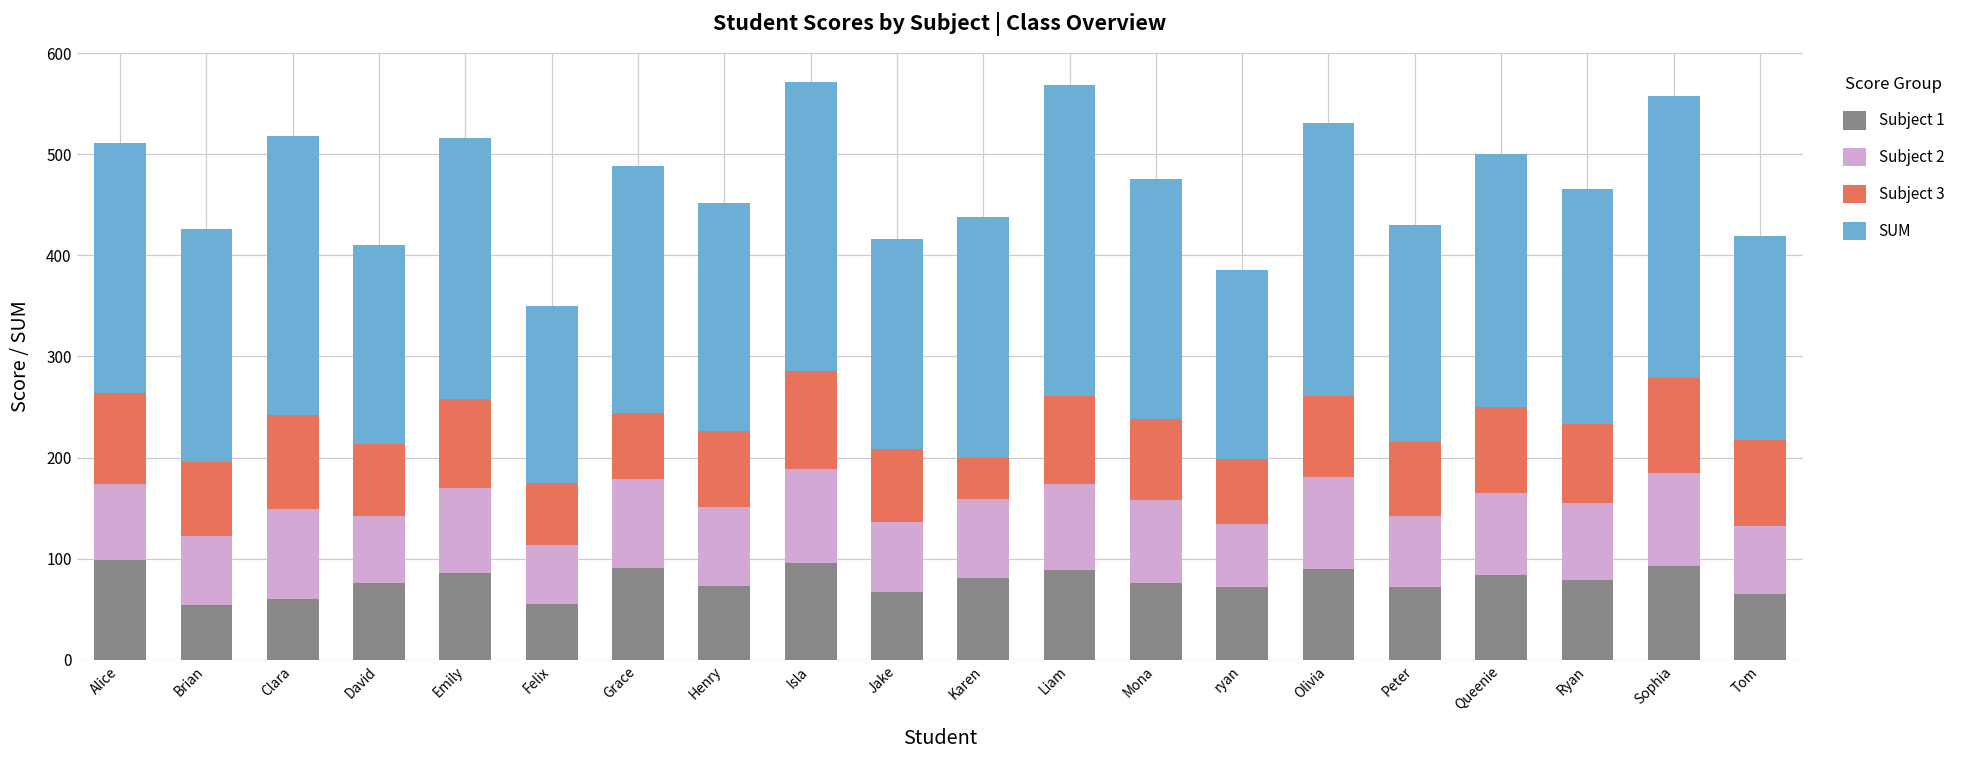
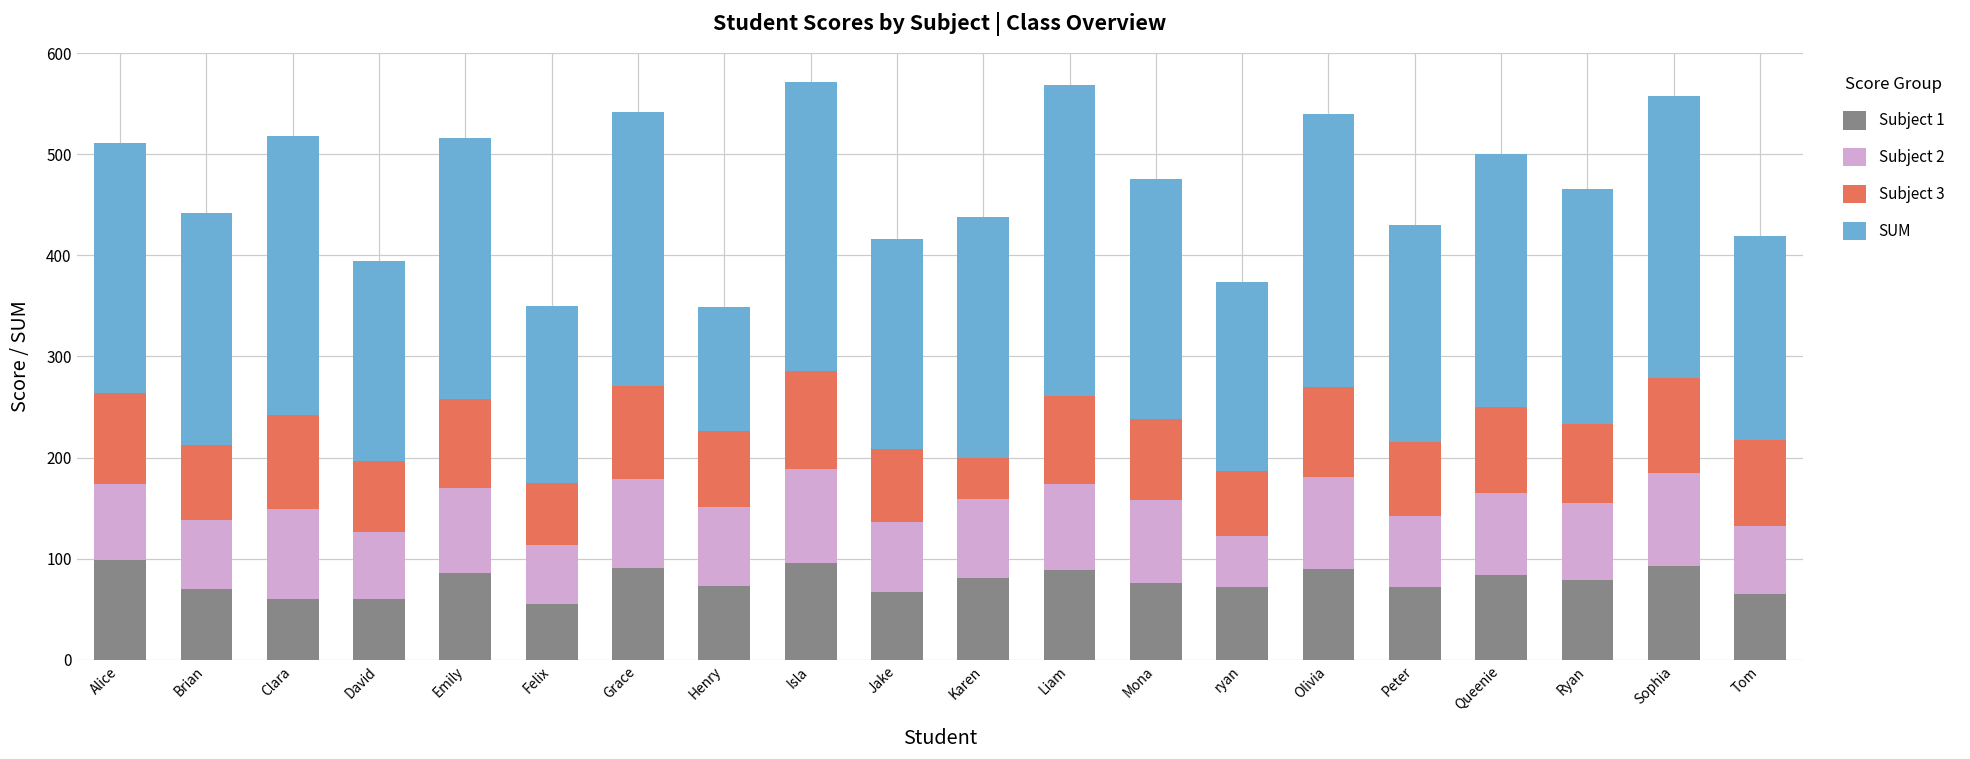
  {
    "Subject 1": {
      "Alice": 100,
-     "Brian": 50,
+     "Brian": 70,
      "Clara": 60,
-     "David": 80,
+     "David": 60,
      "Emily": 90,
      "Felix": 60,
      "Grace": 90,
      "Henry": 70,
      "Isla": 100,
      "Jake": 70,
      "Karen": 80,
      "Liam": 90,
      "Mona": 80,
      "ryan": 70,
      "Olivia": 90,
      "Peter": 70,
      "Queenie": 80,
      "Ryan": 80,
      "Sophia": 90,
      "Tom": 70
    },
    "Subject 2": {
      "Alice": 80,
      "Brian": 70,
      "Clara": 90,
      "David": 70,
      "Emily": 80,
      "Felix": 60,
      "Grace": 90,
      "Henry": 80,
      "Isla": 90,
      "Jake": 70,
      "Karen": 80,
      "Liam": 90,
      "Mona": 80,
-     "ryan": 60,
+     "ryan": 50,
      "Olivia": 90,
      "Peter": 70,
      "Queenie": 80,
      "Ryan": 80,
      "Sophia": 90,
      "Tom": 70
    },
    "Subject 3": {
      "Alice": 90,
      "Brian": 70,
      "Clara": 90,
      "David": 70,
      "Emily": 90,
      "Felix": 60,
-     "Grace": 70,
+     "Grace": 90,
      "Henry": 80,
      "Isla": 100,
      "Jake": 70,
      "Karen": 40,
      "Liam": 90,
      "Mona": 80,
      "ryan": 70,
-     "Olivia": 80,
+     "Olivia": 90,
      "Peter": 70,
      "Queenie": 90,
      "Ryan": 80,
      "Sophia": 90,
      "Tom": 90
    },
    "SUM": {
      "Alice": 250,
      "Brian": 230,
      "Clara": 280,
      "David": 200,
      "Emily": 260,
      "Felix": 180,
-     "Grace": 240,
-     "Henry": 230,
+     "Grace": 270,
+     "Henry": 120,
      "Isla": 290,
      "Jake": 210,
      "Karen": 240,
      "Liam": 310,
      "Mona": 240,
      "ryan": 190,
      "Olivia": 270,
      "Peter": 220,
      "Queenie": 250,
      "Ryan": 230,
      "Sophia": 280,
      "Tom": 200
    }
  }
